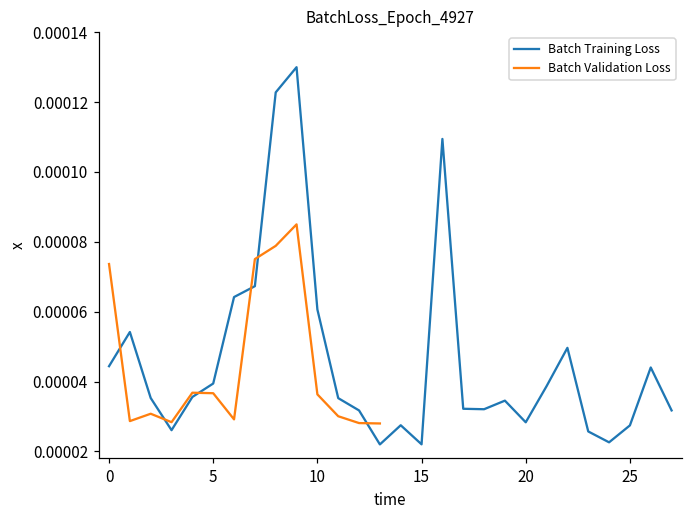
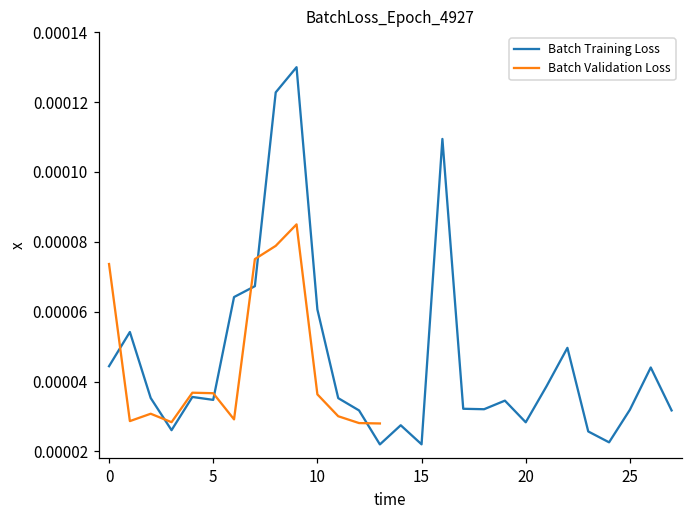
  {
    "Batch Training Loss": {
      "0": 0.000044,
-     "5": 0.000039,
+     "5": 0.000035,
      "10": 0.000061,
      "15": 0.000022,
      "20": 0.000028,
-     "25": 0.000027
+     "25": 0.000032
    },
    "Batch Validation Loss": {
      "0": 0.000074,
      "5": 0.000037,
      "10": 0.000036
    }
  }
